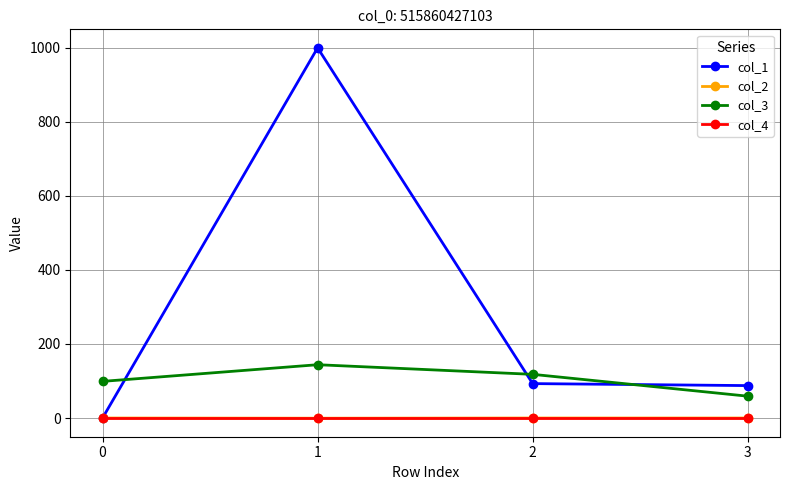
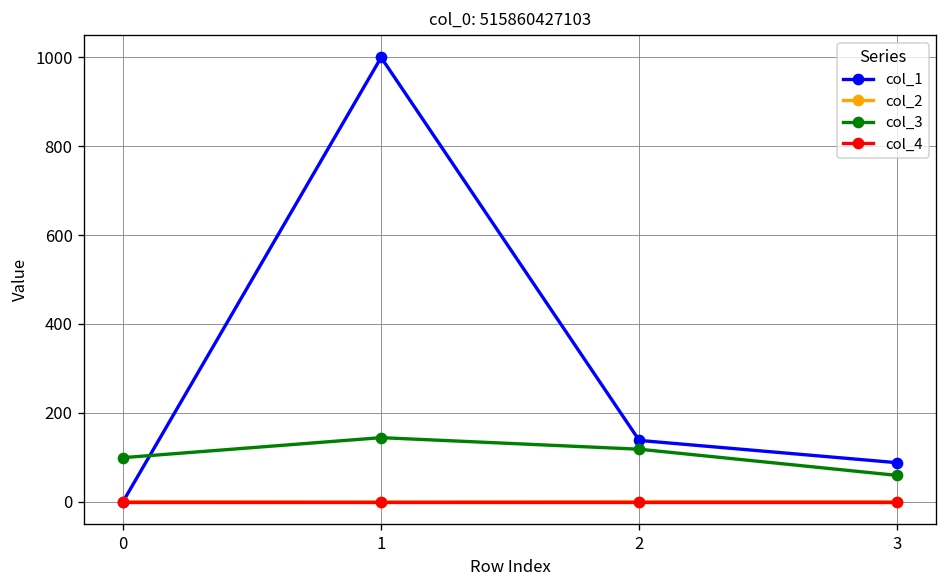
  {
    "col_1": {
      "1": 1000,
-     "2": 90,
+     "2": 140,
      "3": 90
    },
    "col_4": {
      "1": 0,
      "2": 0,
      "3": 0
    },
    "col_3": {
      "0": 100,
      "1": 140,
      "2": 120,
      "3": 60
    }
  }
